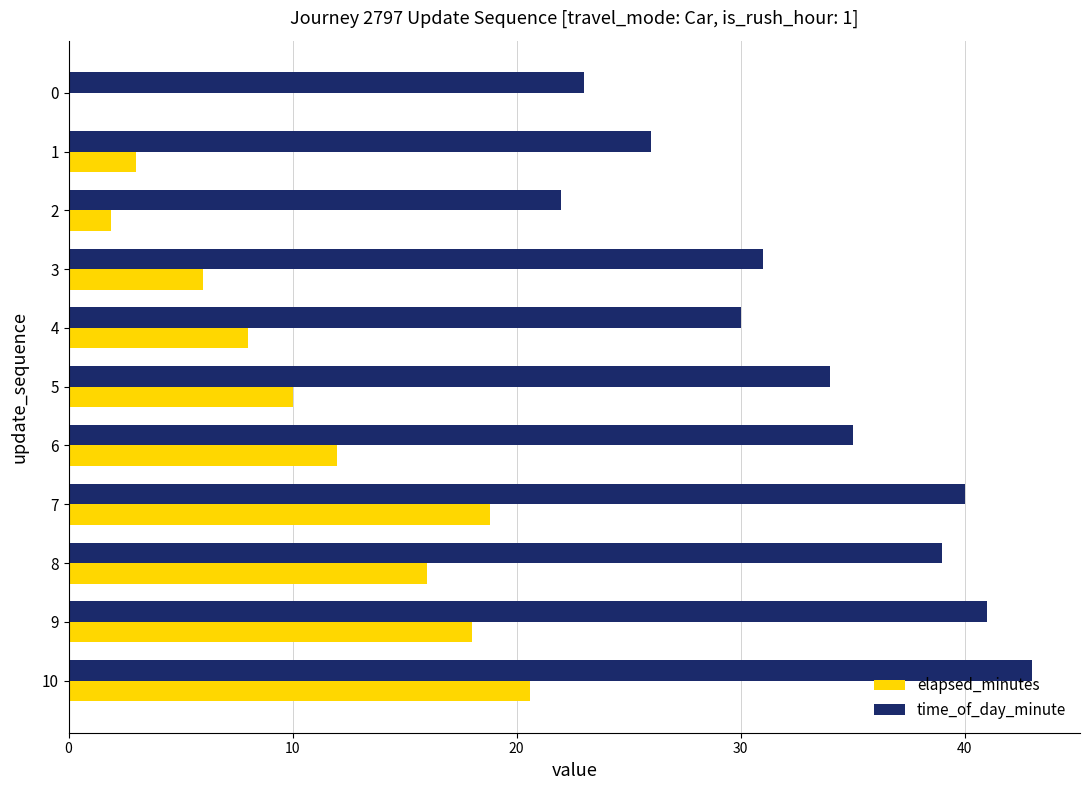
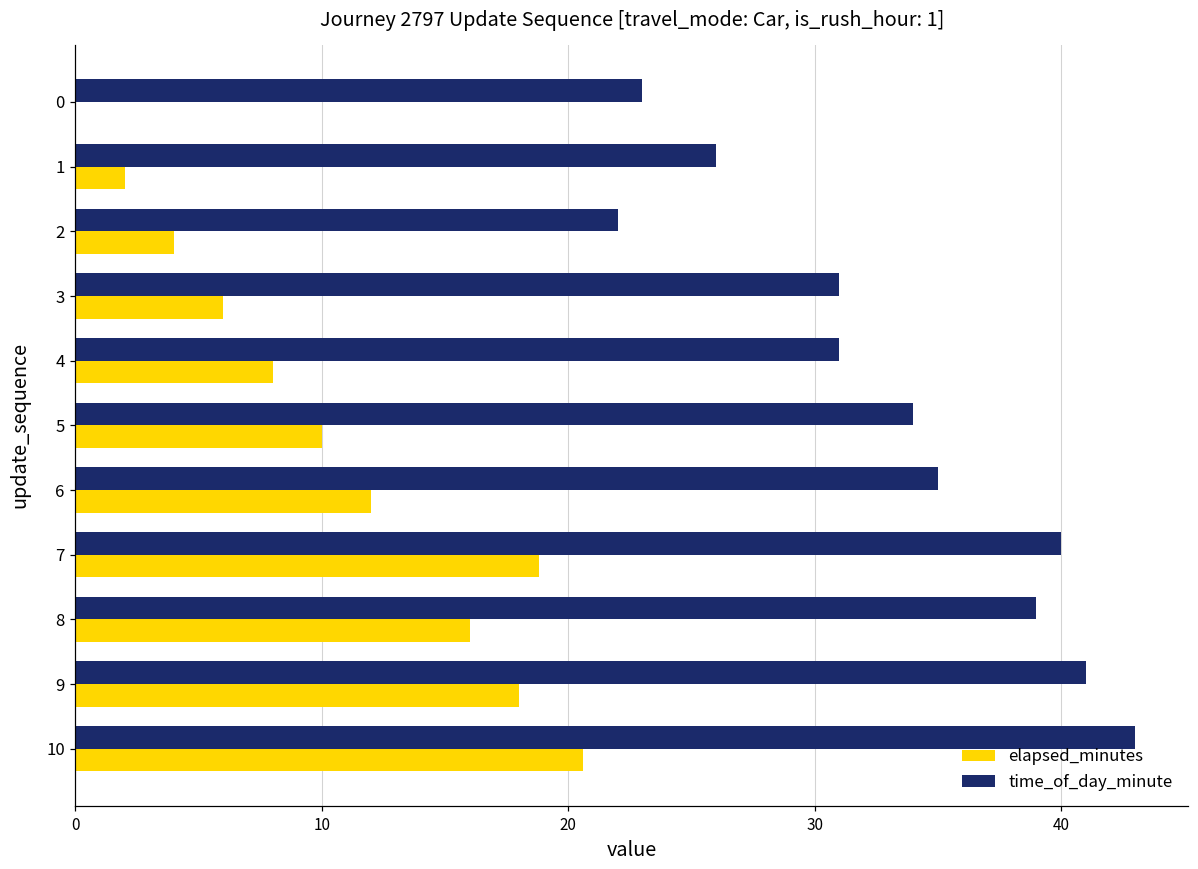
  {
    "elapsed_minutes": {
      "0": 0.0,
-     "1": 3,
-     "2": 1.9,
+     "1": 2,
+     "2": 4.0,
      "3": 6.0,
      "4": 8.0,
      "5": 10.0,
      "6": 12.0,
      "7": 18.8,
      "8": 16.0,
      "9": 18.0,
      "10": 20.6
    },
    "time_of_day_minute": {
      "0": 23,
      "1": 26,
      "2": 22,
      "3": 31,
-     "4": 30,
+     "4": 31,
      "5": 34,
      "6": 35,
      "7": 40,
      "8": 39,
      "9": 41,
      "10": 43
    }
  }
